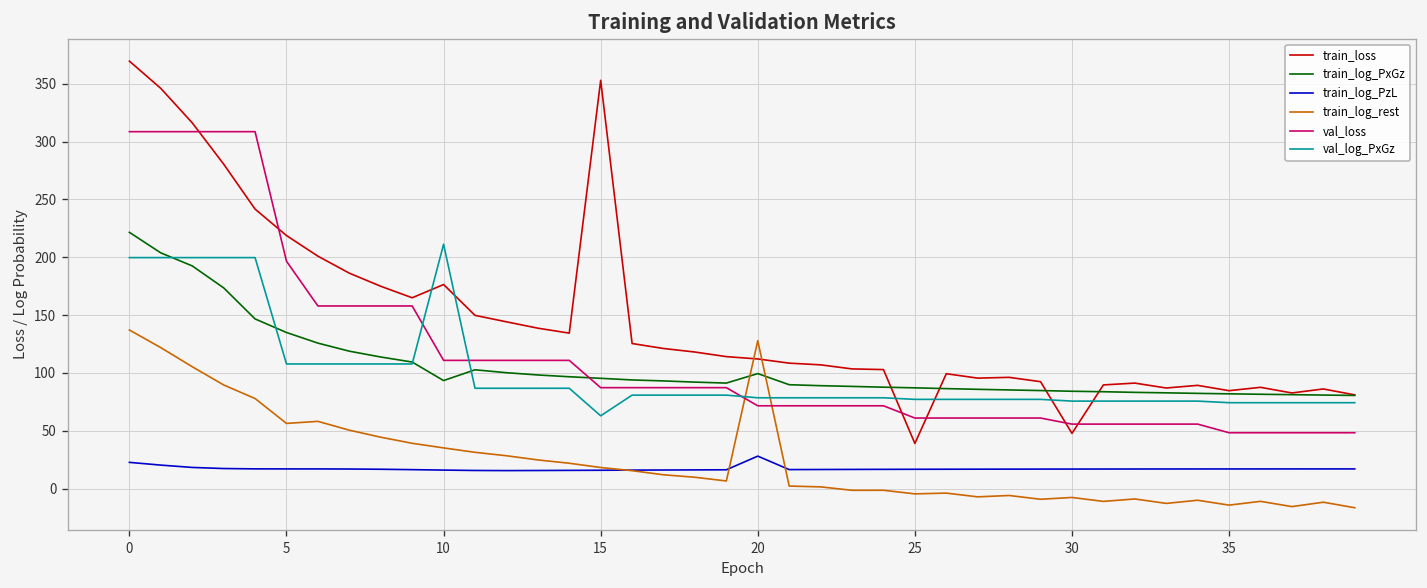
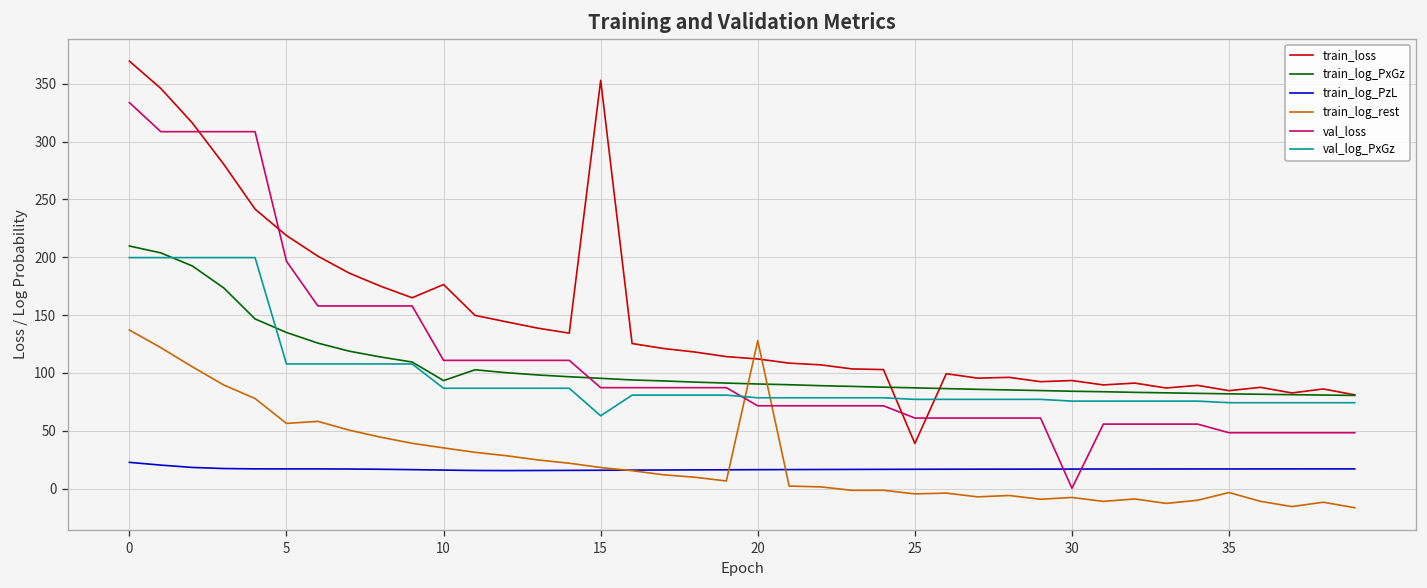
  {
    "train_loss": {
      "0": 370,
      "5": 220,
      "10": 180,
      "15": 350,
      "20": 110,
      "25": 40,
-     "30": 50,
+     "30": 90,
      "35": 80
    },
    "train_log_PxGz": {
-     "0": 220,
+     "0": 210,
      "5": 130,
      "10": 90,
      "15": 100,
-     "20": 100,
+     "20": 90,
      "25": 90,
      "30": 80,
      "35": 80
    },
    "train_log_PzL": {
      "0": 20,
      "5": 20,
      "10": 20,
-     "20": 30,
+     "20": 20,
      "25": 20,
      "30": 20,
      "35": 20
    },
    "train_log_rest": {
      "0": 140,
      "5": 60,
      "10": 40,
      "20": 130,
      "25": 0,
      "30": -10,
-     "35": -10
+     "35": 0
    },
    "val_loss": {
-     "0": 310,
+     "0": 330,
      "5": 200,
      "10": 110,
      "15": 90,
      "20": 70,
      "25": 60,
-     "30": 60,
+     "30": 0,
      "35": 50
    },
    "val_log_PxGz": {
      "0": 200,
      "5": 110,
-     "10": 210,
+     "10": 90,
      "15": 60,
      "20": 80,
      "25": 80,
      "30": 80,
      "35": 70
    }
  }
